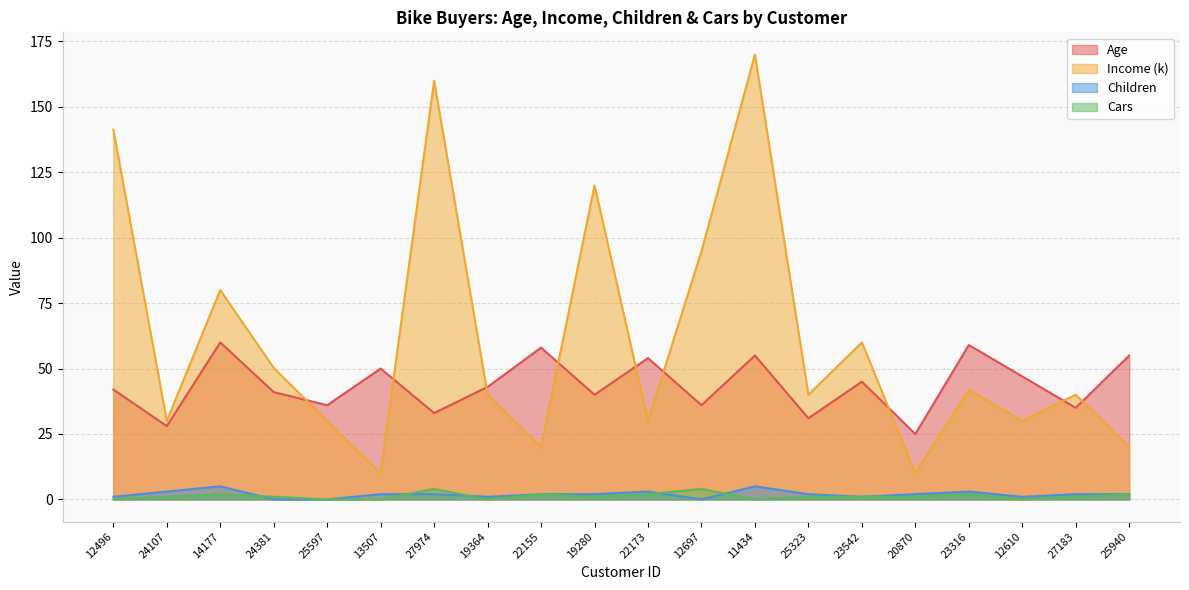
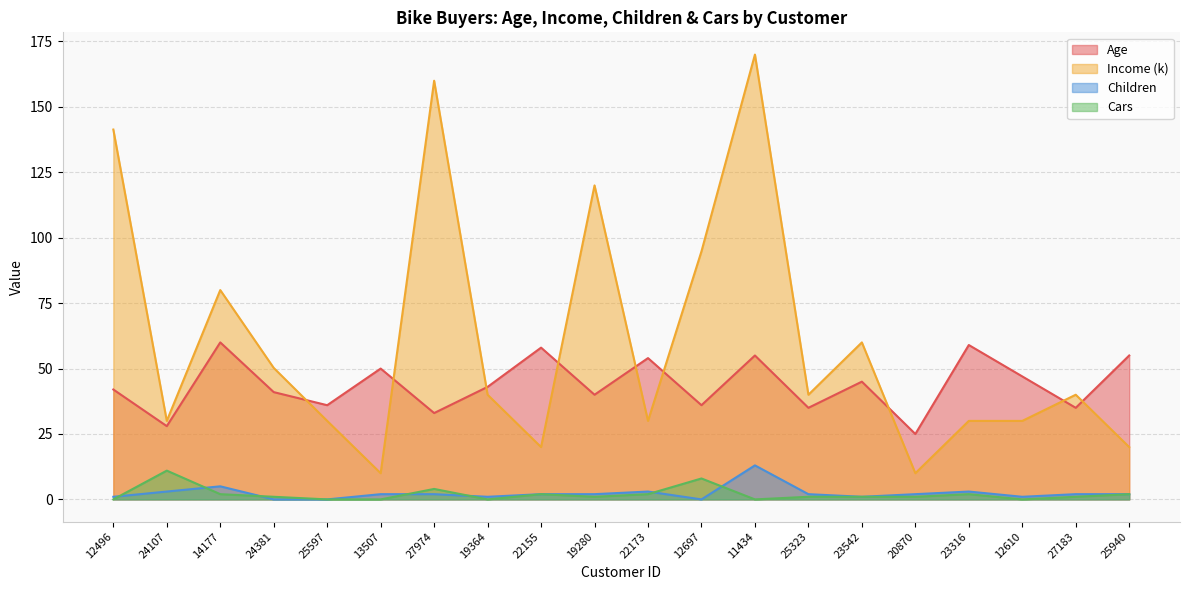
  {
    "Age": {
      "12496": 42,
      "24107": 28,
      "14177": 60,
      "24381": 41,
      "25597": 36,
      "13507": 50,
      "27974": 33,
      "19364": 43,
      "22155": 58,
      "19280": 40,
      "22173": 54,
      "12697": 36,
      "11434": 55,
-     "25323": 31,
+     "25323": 35,
      "23542": 45,
      "20870": 25,
      "23316": 59,
      "12610": 47,
      "27183": 35,
      "25940": 55
    },
    "Income (k)": {
      "12496": 141,
      "24107": 30,
      "14177": 80,
      "24381": 50,
      "25597": 30,
      "13507": 10,
      "27974": 160,
      "19364": 40,
      "22155": 20,
      "19280": 120,
      "22173": 30,
      "12697": 95,
      "11434": 170,
      "25323": 40,
      "23542": 60,
      "20870": 10,
-     "23316": 42,
+     "23316": 30,
      "12610": 30,
      "27183": 40,
      "25940": 20
    },
    "Children": {
      "12496": 1,
      "24107": 3,
      "14177": 5,
      "24381": 0,
      "13507": 2,
      "27974": 2,
      "19364": 1,
      "19280": 2,
      "22173": 3,
      "12697": 0,
-     "11434": 5,
+     "11434": 13,
      "25323": 2,
      "20870": 2,
      "23316": 3,
      "12610": 1,
      "27183": 2
    },
    "Cars": {
      "12496": 0,
-     "24107": 1,
+     "24107": 11,
      "14177": 2,
      "24381": 1,
      "13507": 0,
      "27974": 4,
      "19364": 0,
      "19280": 1,
      "22173": 2,
-     "12697": 4,
+     "12697": 8,
      "11434": 0,
      "25323": 1,
      "20870": 1,
      "23316": 2,
      "12610": 0,
      "27183": 1
    }
  }
